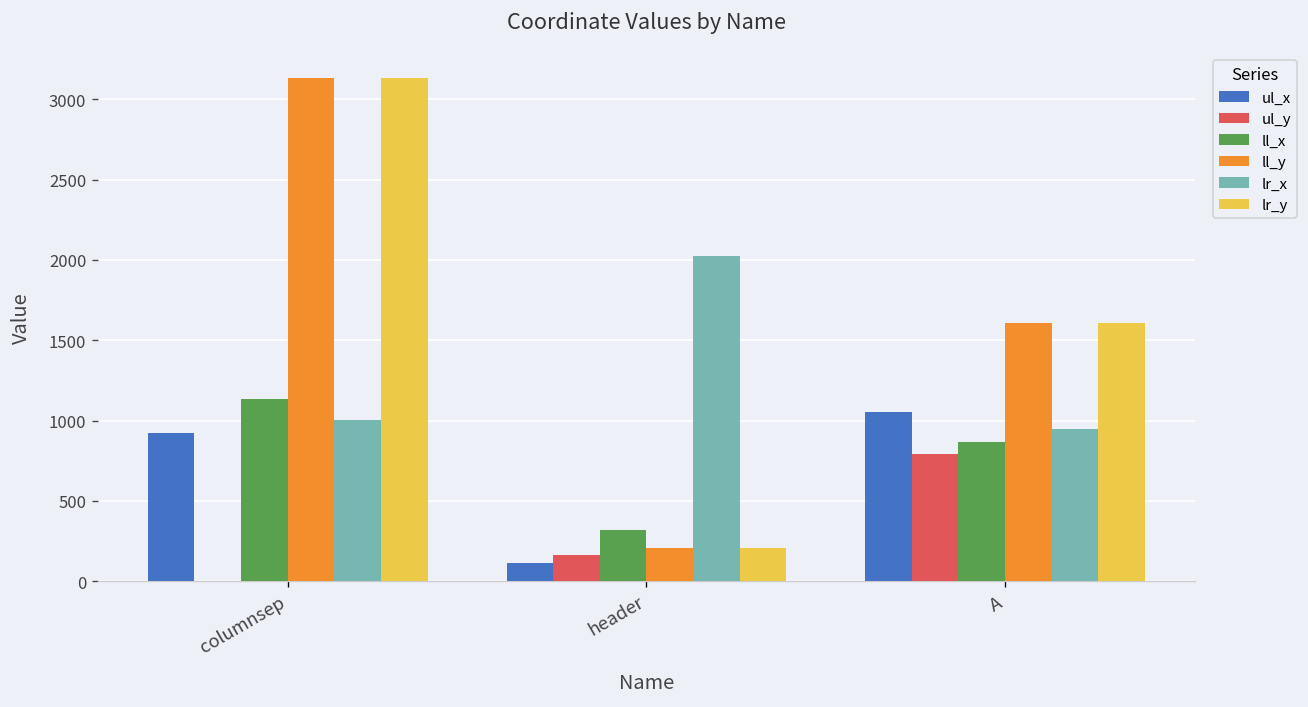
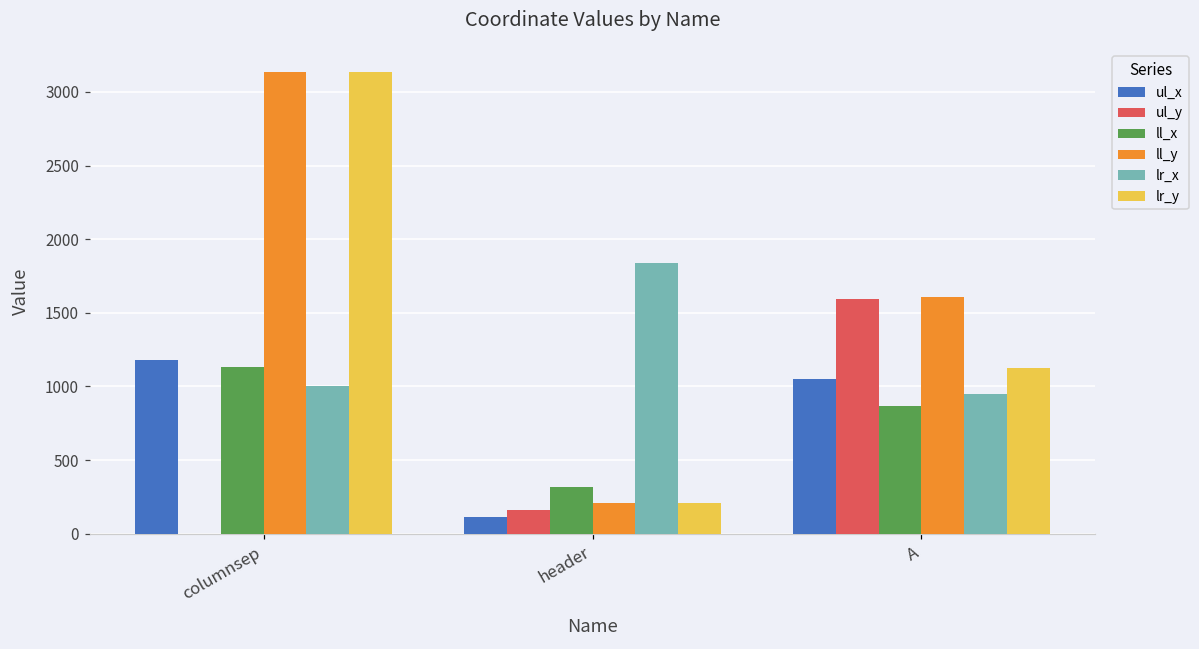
  {
    "ul_x": {
-     "columnsep": 920,
+     "columnsep": 1180,
      "header": 110,
      "A": 1050
    },
    "ul_y": {
      "columnsep": 0,
      "header": 160,
-     "A": 800
+     "A": 1600
    },
    "ll_x": {
      "columnsep": 1130,
      "header": 320,
      "A": 870
    },
    "ll_y": {
      "columnsep": 3130,
      "header": 210,
      "A": 1610
    },
    "lr_x": {
      "columnsep": 1000,
-     "header": 2030,
+     "header": 1840,
      "A": 950
    },
    "lr_y": {
      "columnsep": 3130,
      "header": 210,
-     "A": 1610
+     "A": 1130
    }
  }
